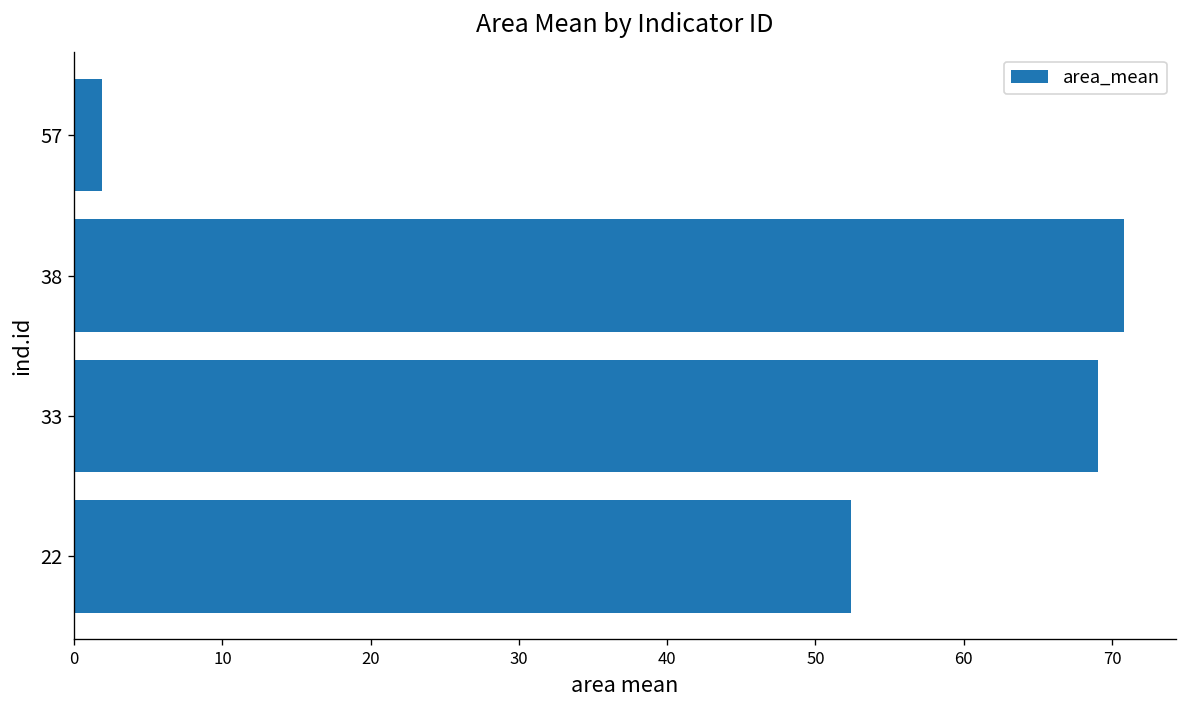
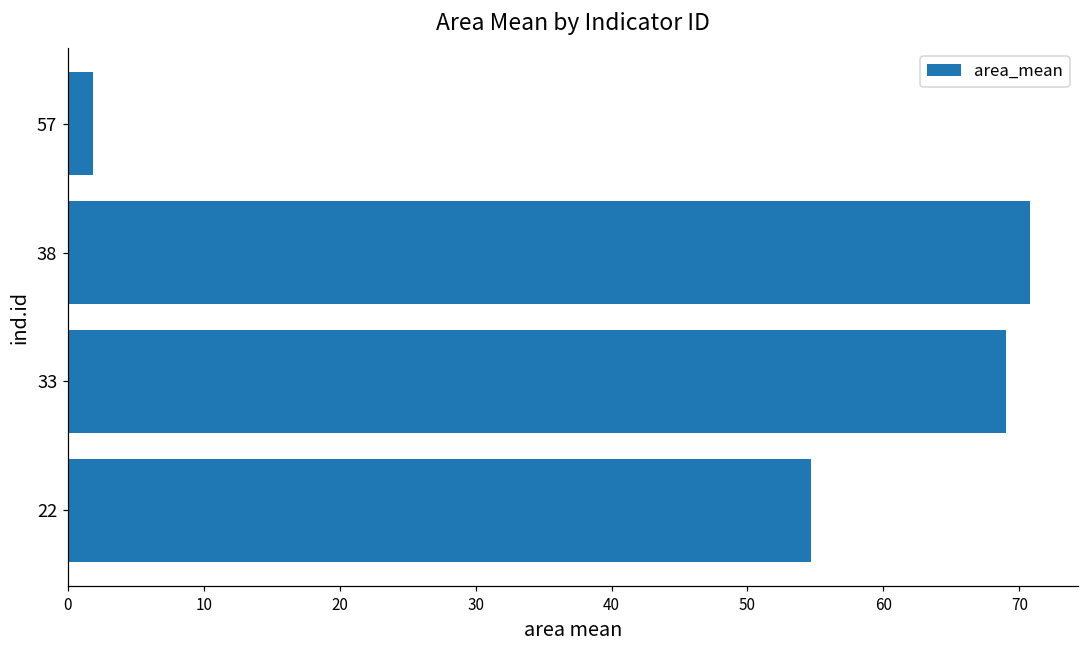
  {
    "57": 1.9,
    "38": 70.8,
    "33": 69.1,
-   "22": 52.4
+   "22": 54.7
  }
